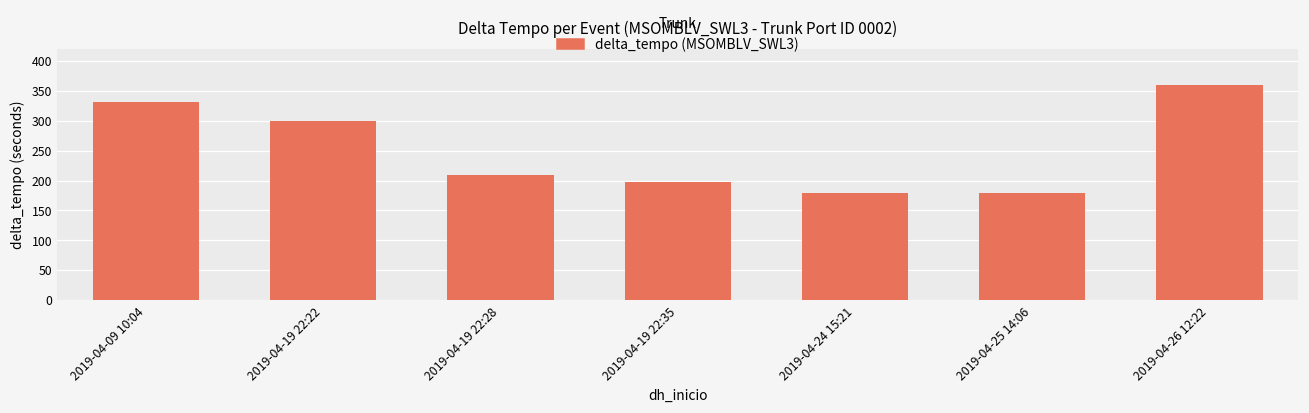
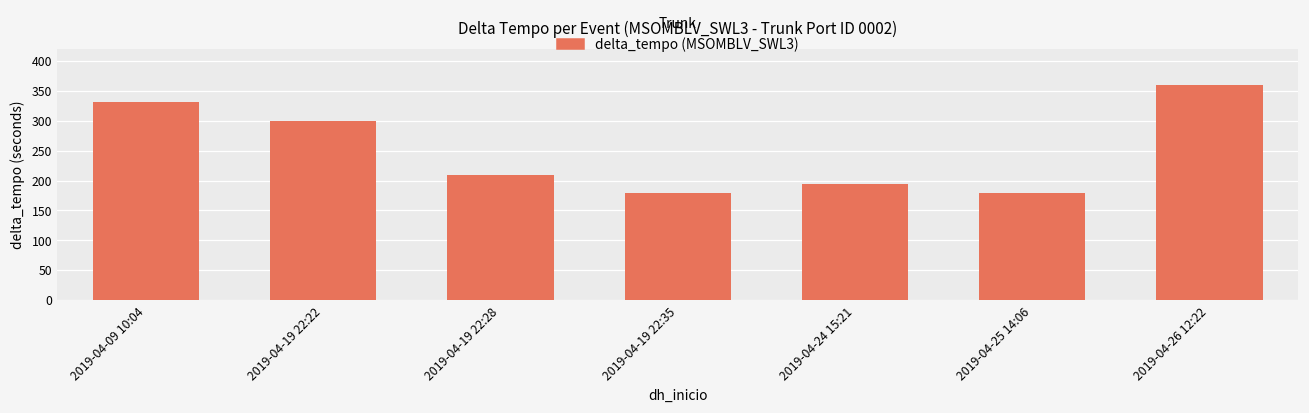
  {
    "2019-04-09 10:04": 330,
    "2019-04-19 22:22": 300,
    "2019-04-19 22:28": 210,
-   "2019-04-19 22:35": 200,
-   "2019-04-24 15:21": 180,
+   "2019-04-19 22:35": 180,
+   "2019-04-24 15:21": 200,
    "2019-04-25 14:06": 180,
    "2019-04-26 12:22": 360
  }
